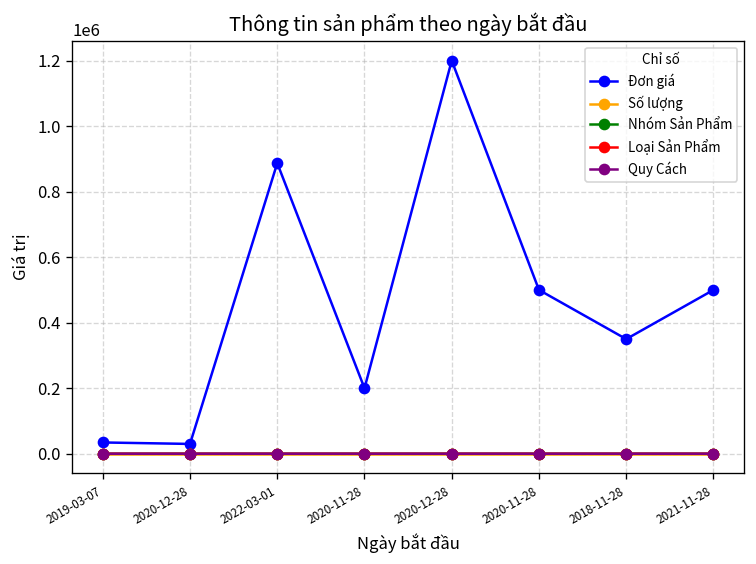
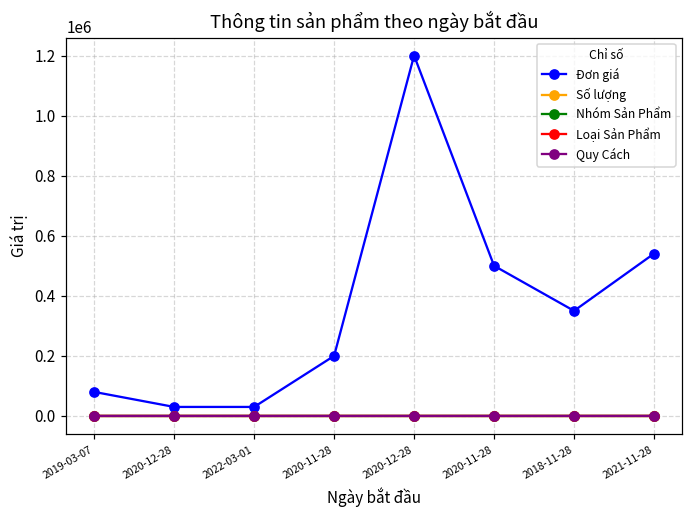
  {
    "Đơn giá": {
-     "2019-03-07": 30000,
-     "2022-03-01": 890000,
+     "2019-03-07": 80000,
+     "2022-03-01": 30000,
      "2018-11-28": 350000,
-     "2021-11-28": 500000
+     "2021-11-28": 540000
    },
    "Quy Cách": {
      "2019-03-07": 0,
      "2022-03-01": 0,
      "2018-11-28": 0,
      "2021-11-28": 0
    }
  }
